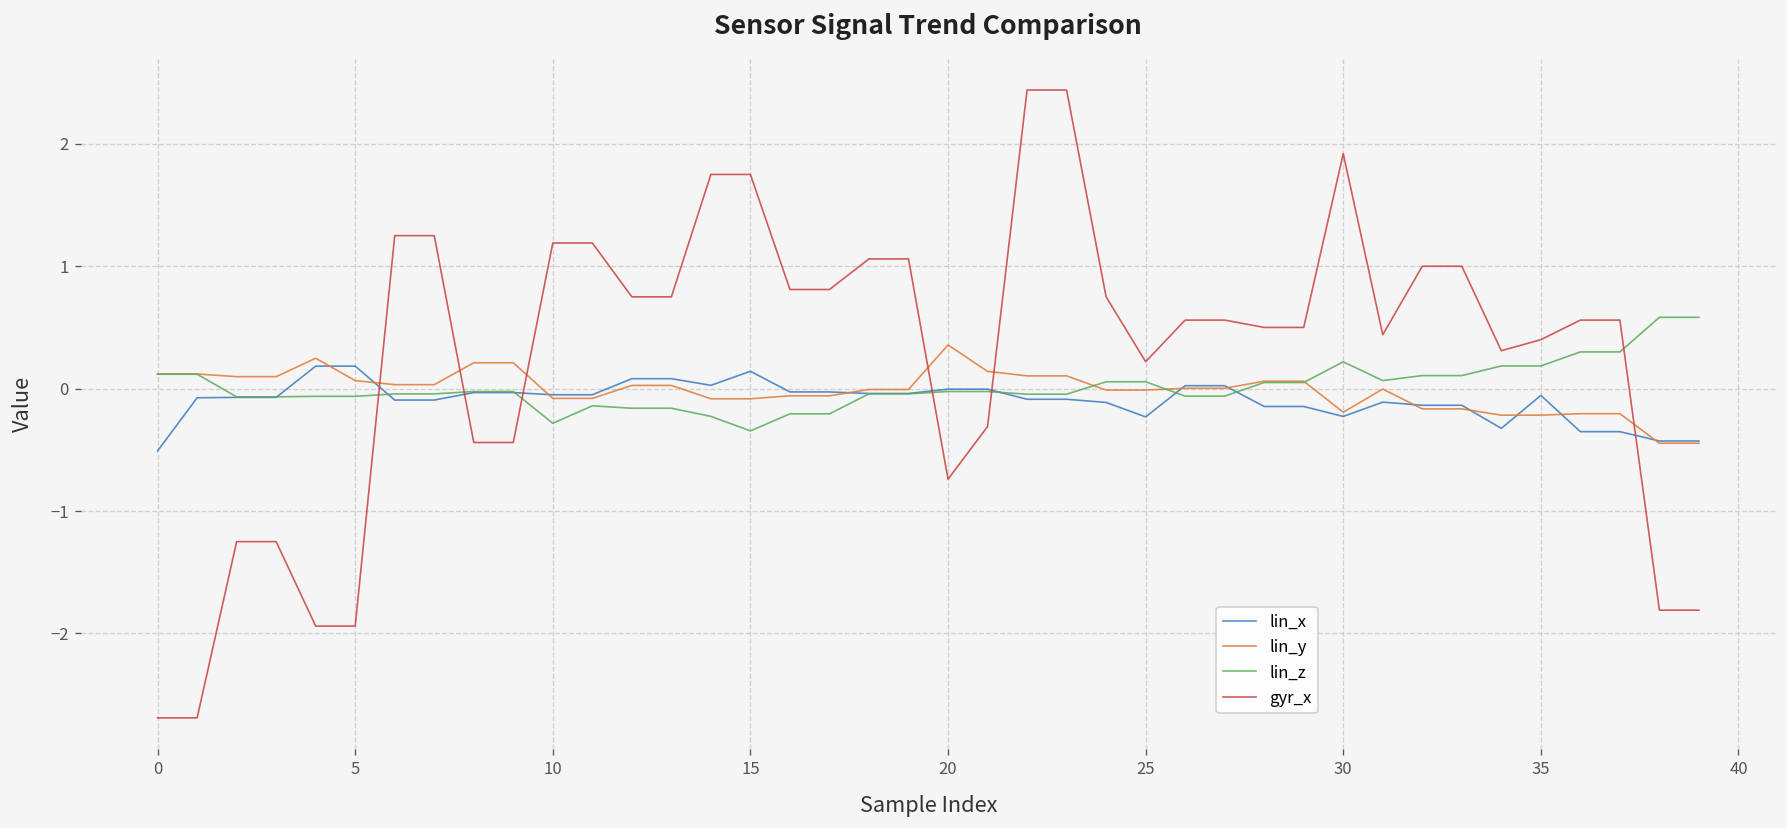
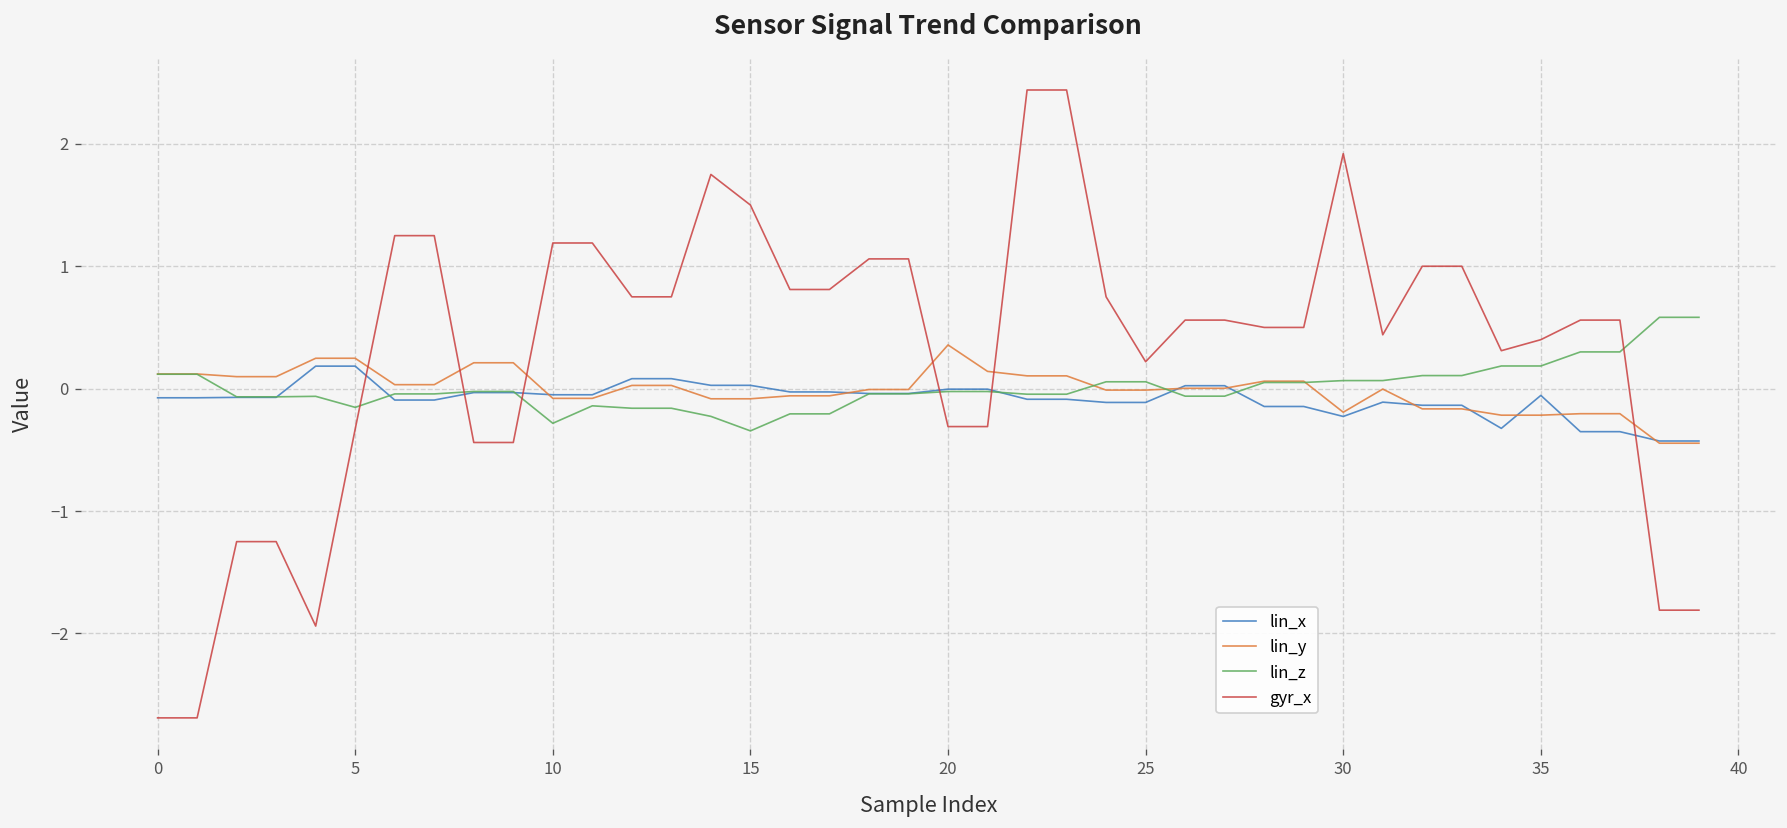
  {
    "lin_x": {
-     "0": -0.51,
+     "0": -0.07,
      "5": 0.18,
      "10": -0.05,
-     "15": 0.14,
-     "25": -0.23,
+     "15": 0.03,
+     "25": -0.11,
      "30": -0.23,
      "35": -0.06
    },
    "lin_y": {
-     "5": 0.07,
+     "5": 0.25,
      "10": -0.08,
      "15": -0.08,
      "20": 0.36,
      "25": -0.01,
      "30": -0.19,
      "35": -0.22
    },
    "lin_z": {
-     "5": -0.06,
+     "5": -0.15,
      "10": -0.28,
      "15": -0.35,
      "25": 0.06,
-     "30": 0.22,
+     "30": 0.07,
      "35": 0.19
    },
    "gyr_x": {
      "0": -2.69,
-     "5": -1.94,
+     "5": -0.33,
      "10": 1.19,
-     "15": 1.75,
-     "20": -0.74,
+     "15": 1.50,
+     "20": -0.31,
      "25": 0.22,
      "30": 1.92,
      "35": 0.40
    }
  }
